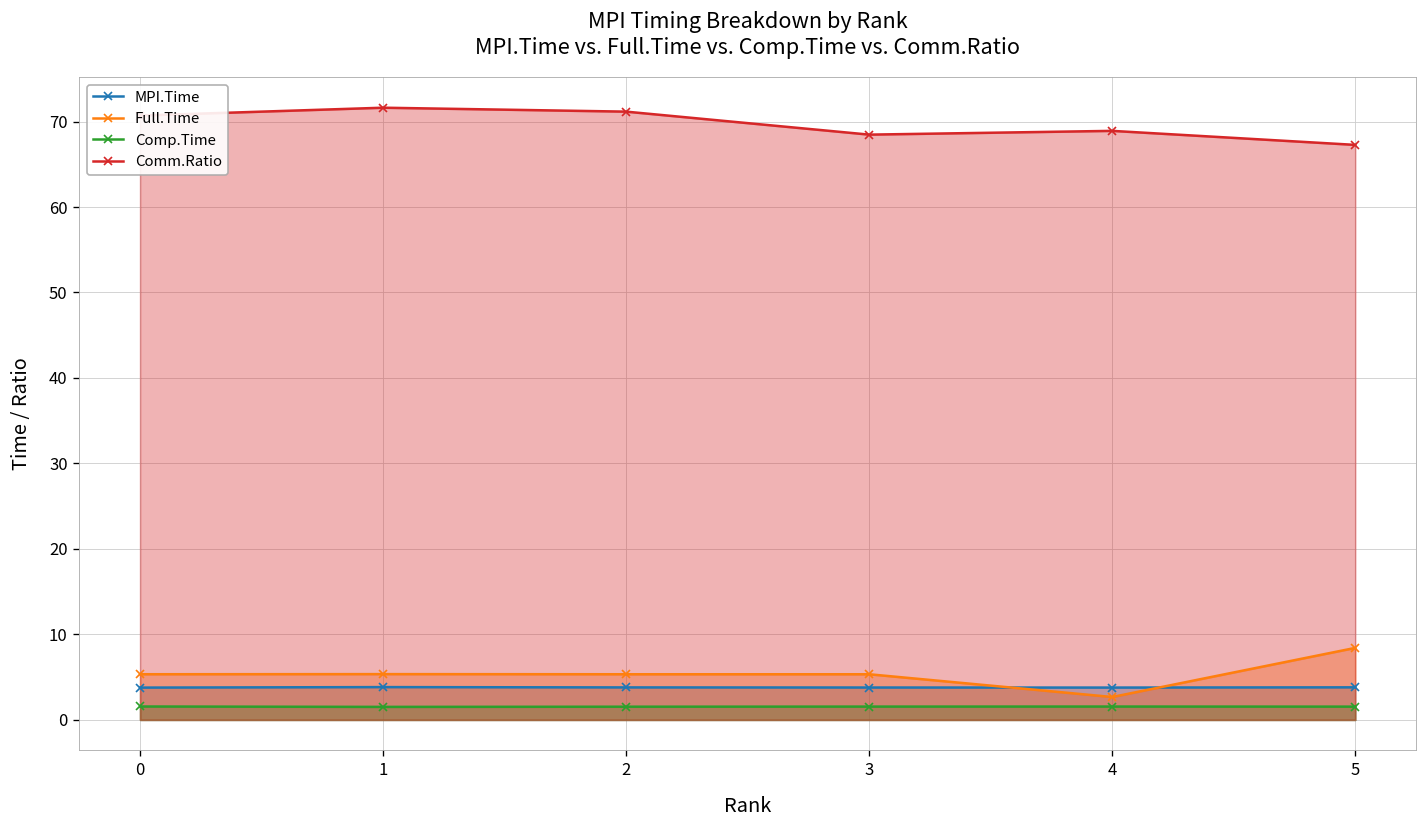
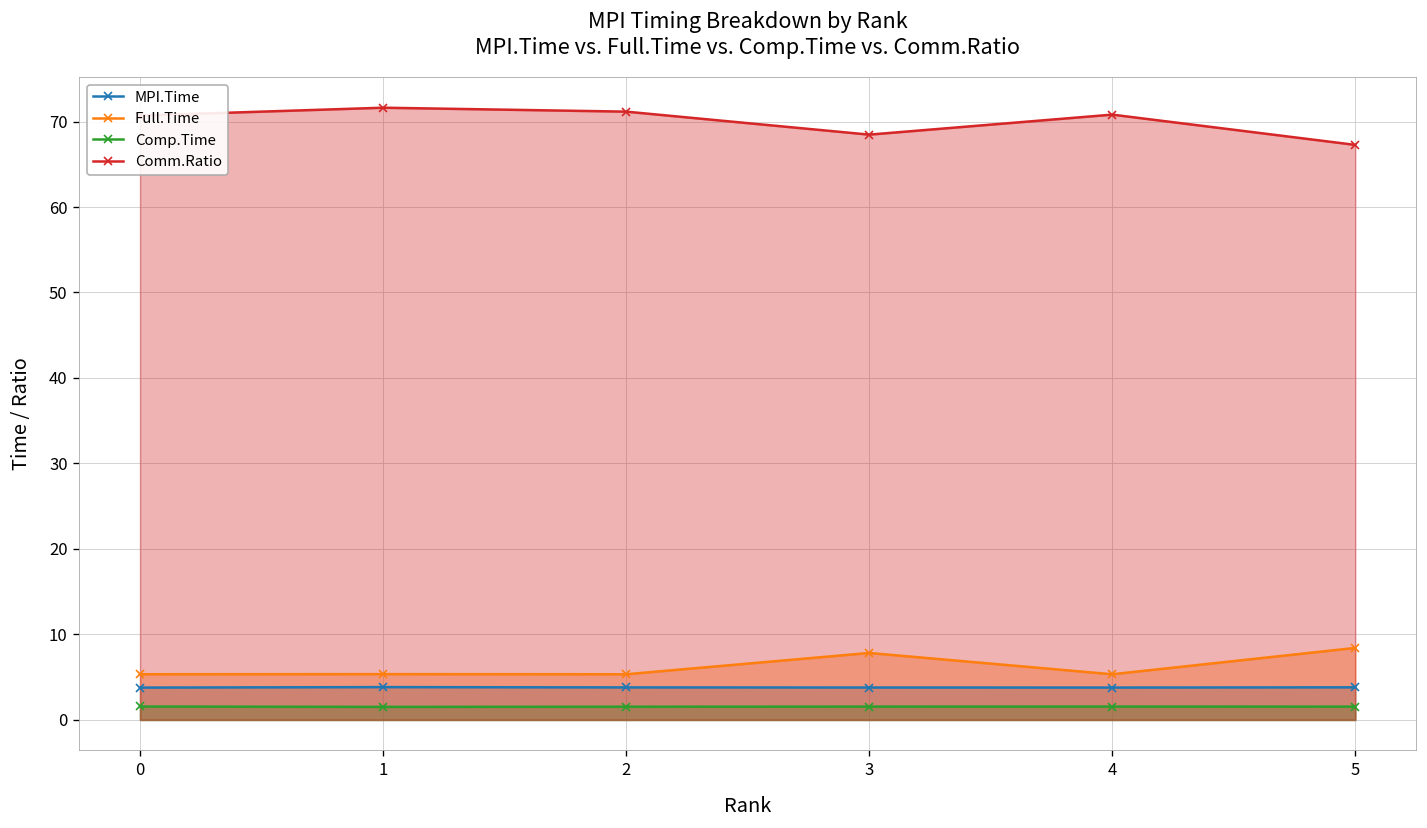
  {
    "MPI.Time": {
      "0": 4,
      "1": 4,
      "2": 4,
      "3": 4,
      "4": 4,
      "5": 4
    },
    "Full.Time": {
      "0": 5,
      "1": 5,
      "2": 5,
-     "3": 5,
-     "4": 3,
+     "3": 8,
+     "4": 5,
      "5": 8
    },
    "Comp.Time": {
      "0": 2,
      "1": 2,
      "2": 2,
      "3": 2,
      "4": 2,
      "5": 2
    },
    "Comm.Ratio": {
      "1": 72,
      "2": 71,
      "3": 68,
-     "4": 69,
+     "4": 71,
      "5": 67
    }
  }
